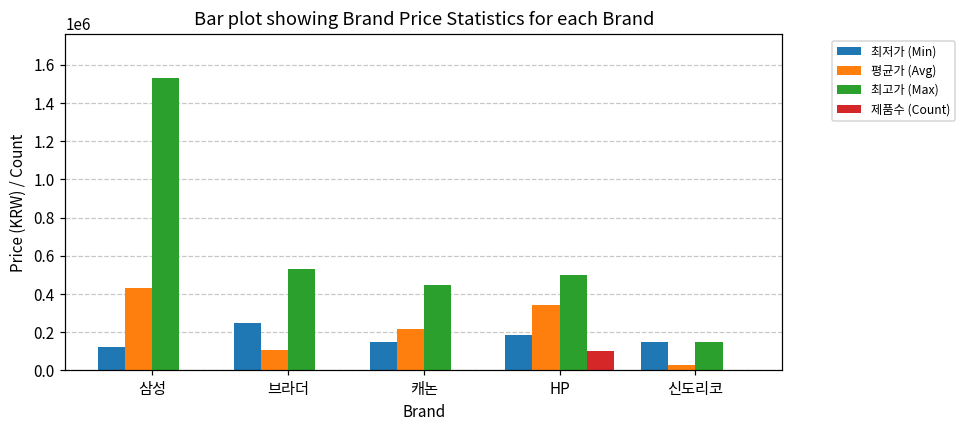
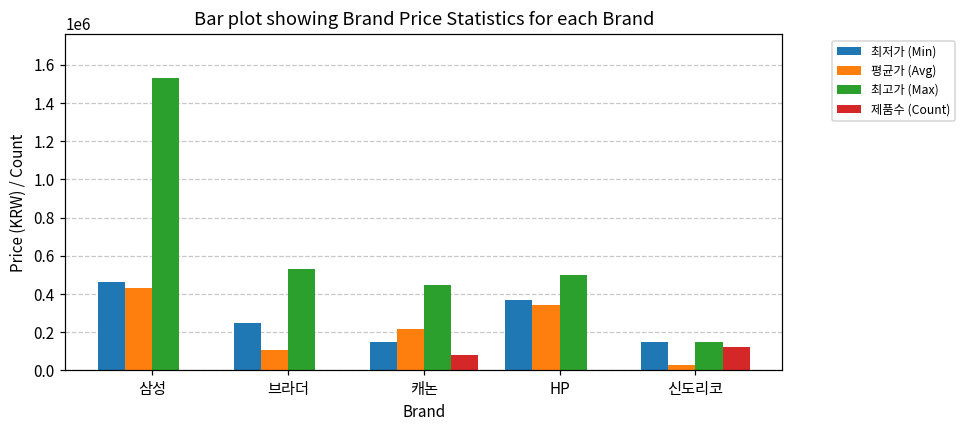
  {
    "최저가 (Min)": {
-     "삼성": 120000,
+     "삼성": 460000,
      "브라더": 250000,
      "캐논": 150000,
-     "HP": 180000,
+     "HP": 370000,
      "신도리코": 150000
    },
    "평균가 (Avg)": {
      "삼성": 430000,
      "브라더": 110000,
      "캐논": 220000,
      "HP": 340000,
      "신도리코": 30000
    },
    "최고가 (Max)": {
      "삼성": 1530000,
      "브라더": 530000,
      "캐논": 450000,
      "HP": 500000,
      "신도리코": 150000
    },
    "제품수 (Count)": {
-     "캐논": 0,
-     "HP": 100000,
-     "신도리코": 0
+     "캐논": 80000,
+     "HP": 0,
+     "신도리코": 120000
    }
  }
